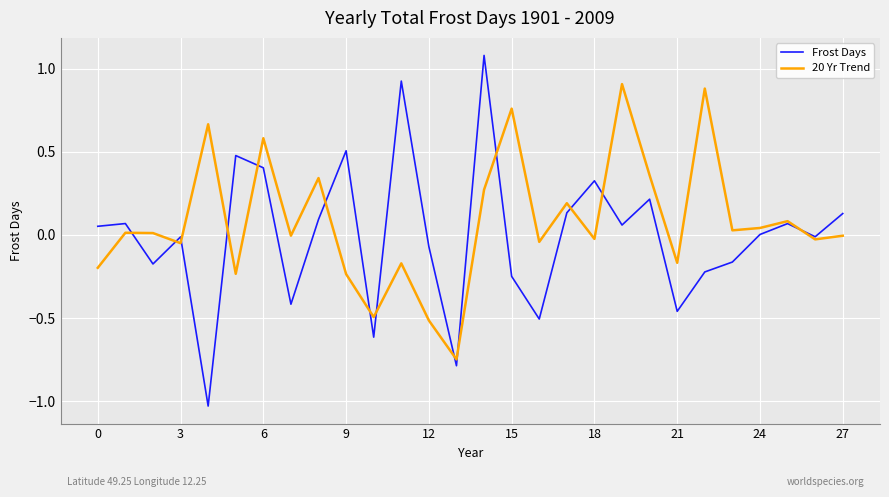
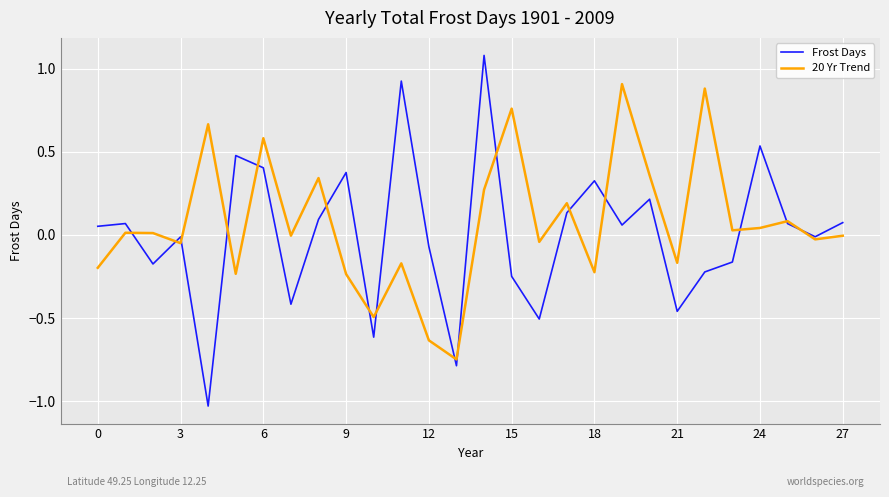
  {
    "Frost Days": {
      "0": 0.05,
      "3": -0.01,
      "6": 0.40,
-     "9": 0.51,
+     "9": 0.38,
      "12": -0.07,
      "15": -0.25,
      "18": 0.33,
      "21": -0.46,
-     "24": 0.00,
-     "27": 0.13
+     "24": 0.54,
+     "27": 0.07
    },
    "20 Yr Trend": {
      "0": -0.20,
      "3": -0.05,
      "6": 0.58,
      "9": -0.24,
-     "12": -0.51,
+     "12": -0.63,
      "15": 0.76,
-     "18": -0.02,
+     "18": -0.22,
      "21": -0.17,
      "24": 0.04,
      "27": 0.00
    }
  }
